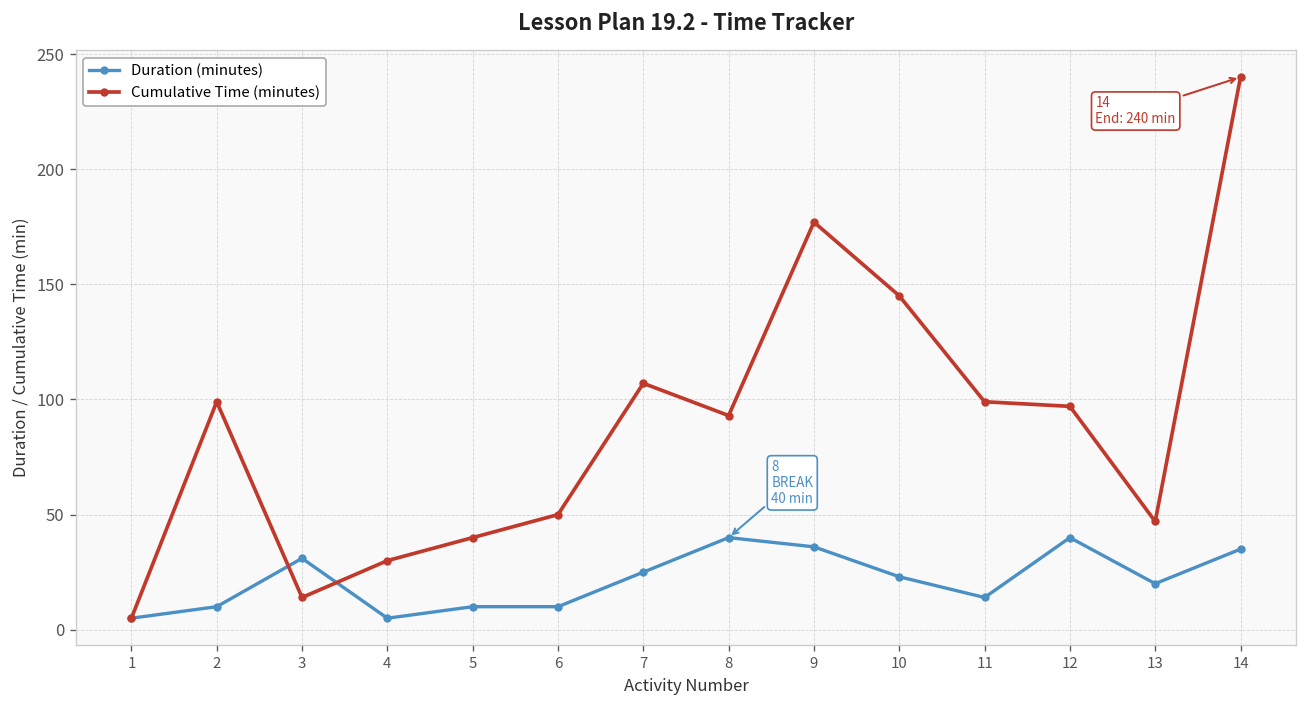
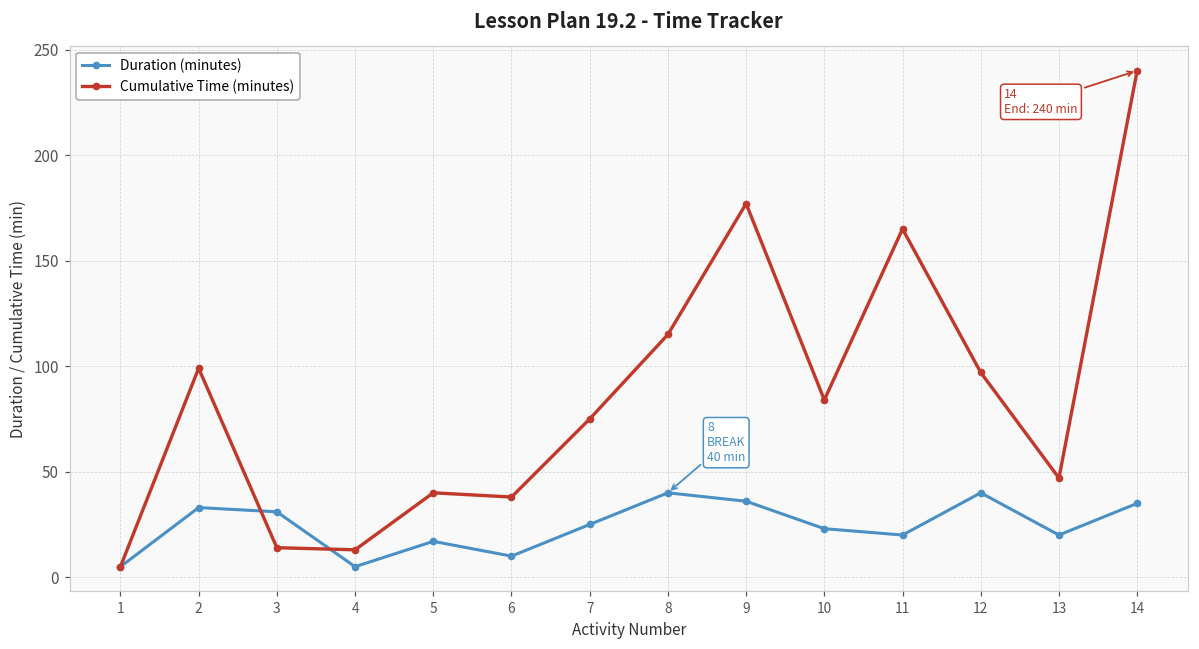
  {
    "Duration (minutes)": {
-     "2": 10,
+     "2": 33,
      "3": 31,
      "4": 5,
-     "5": 10,
+     "5": 17,
      "6": 10,
      "7": 25,
      "9": 36,
      "10": 23,
-     "11": 14,
+     "11": 20,
      "12": 40,
      "13": 20,
      "14": 35
    },
    "Cumulative Time (minutes)": {
      "2": 99,
      "3": 14,
-     "4": 30,
+     "4": 13,
      "5": 40,
-     "6": 50,
-     "7": 107,
-     "8": 93,
+     "6": 38,
+     "7": 75,
+     "8": 115,
      "9": 177,
-     "10": 145,
-     "11": 99,
+     "10": 84,
+     "11": 165,
      "12": 97,
      "13": 47
    }
  }
